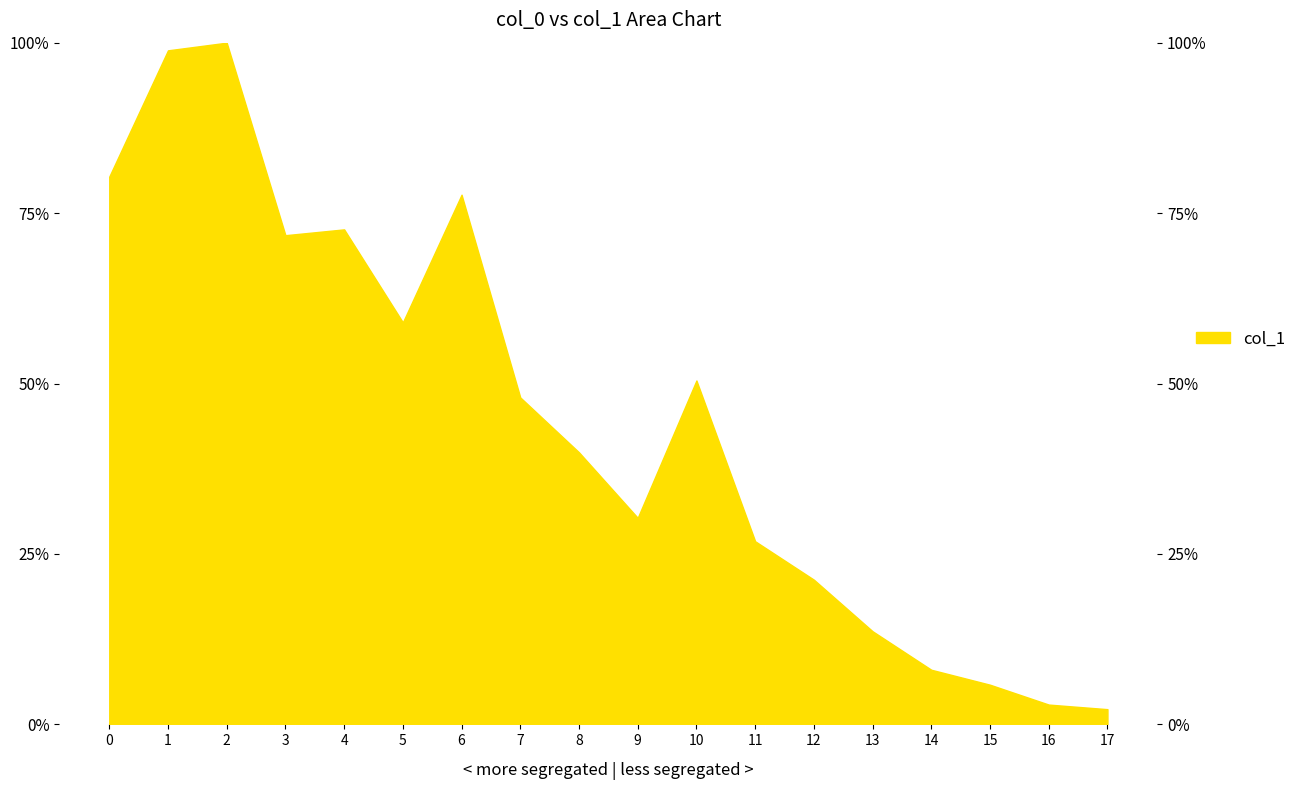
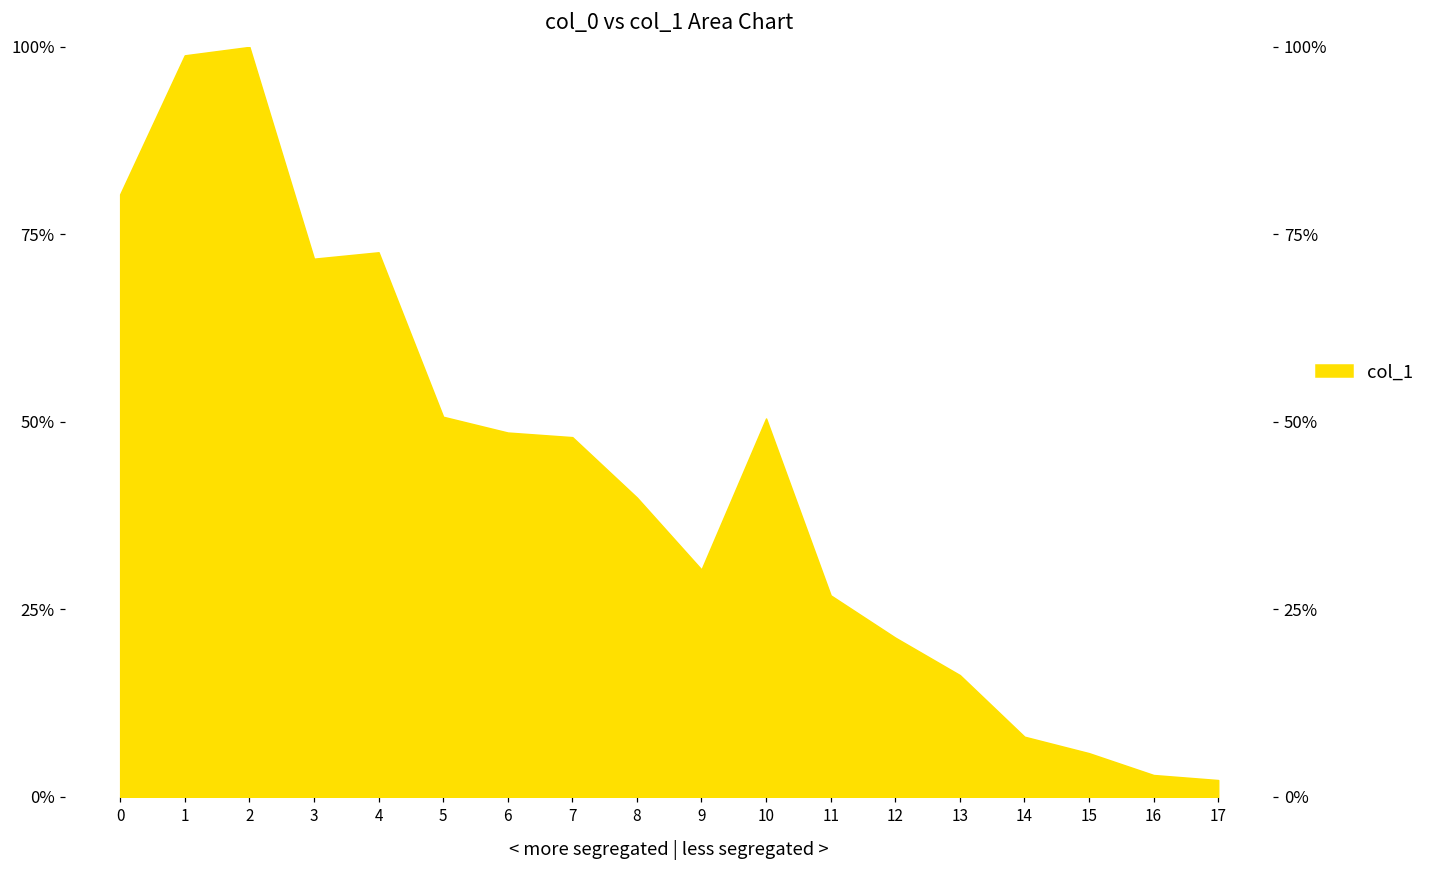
  {
    "0": "80%",
    "1": "99%",
    "2": "100%",
    "3": "72%",
    "4": "73%",
-   "5": "59%",
-   "6": "78%",
+   "5": "51%",
+   "6": "49%",
    "7": "48%",
    "8": "40%",
    "9": "30%",
    "10": "50%",
    "11": "27%",
    "12": "21%",
-   "13": "14%",
+   "13": "16%",
    "14": "8%",
    "15": "6%",
    "16": "3%",
    "17": "2%"
  }
